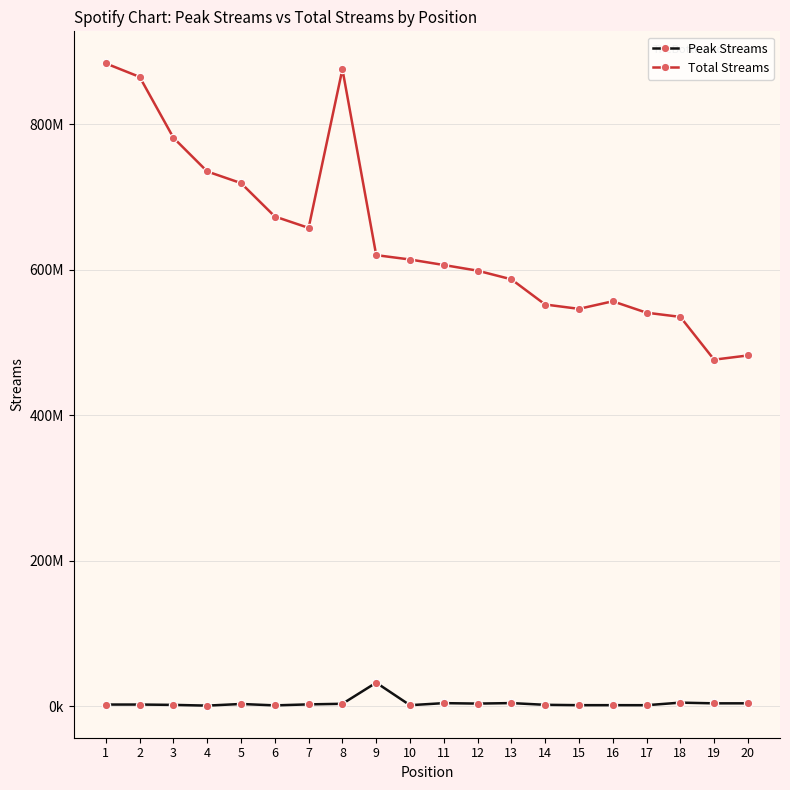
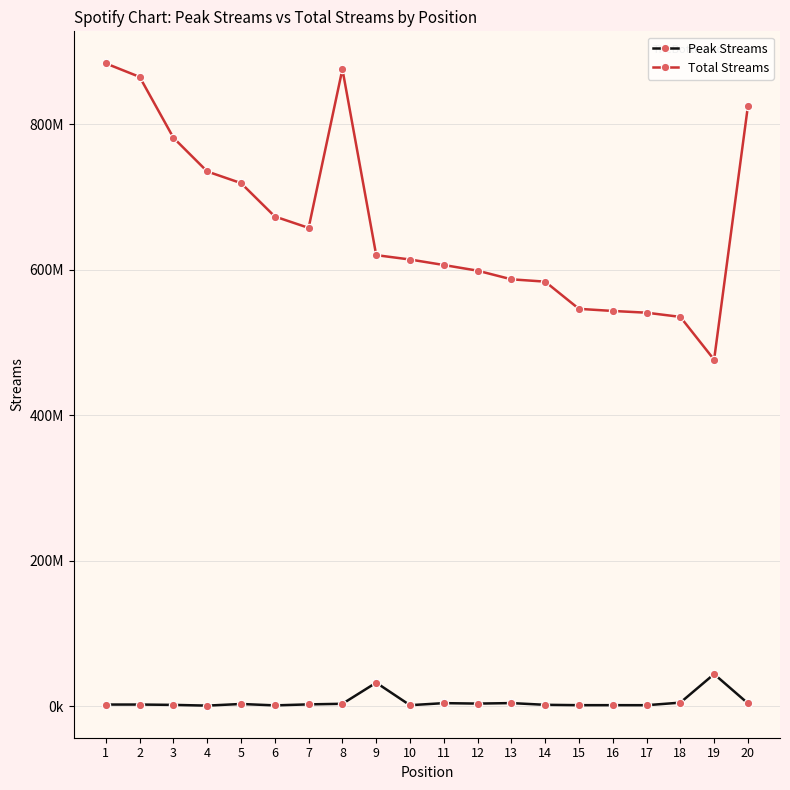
  {
    "Peak Streams": {
      "1": 0,
      "2": 0,
      "3": 0,
      "4": 0,
      "5": 0,
      "6": 0,
      "7": 0,
      "8": 0,
      "9": 30000000,
      "10": 0,
      "11": 0,
      "12": 0,
      "13": 0,
      "14": 0,
      "15": 0,
      "16": 0,
      "17": 0,
      "18": 0,
-     "19": 0,
+     "19": 40000000,
      "20": 0
    },
    "Total Streams": {
      "1": 880000000,
      "2": 860000000,
      "3": 780000000,
      "4": 730000000,
      "5": 720000000,
      "6": 670000000,
      "7": 660000000,
      "8": 880000000,
      "9": 620000000,
      "10": 610000000,
      "11": 610000000,
      "12": 600000000,
      "13": 590000000,
-     "14": 550000000,
+     "14": 580000000,
      "15": 550000000,
-     "16": 560000000,
+     "16": 540000000,
      "17": 540000000,
      "18": 530000000,
      "19": 480000000,
-     "20": 480000000
+     "20": 820000000
    }
  }
